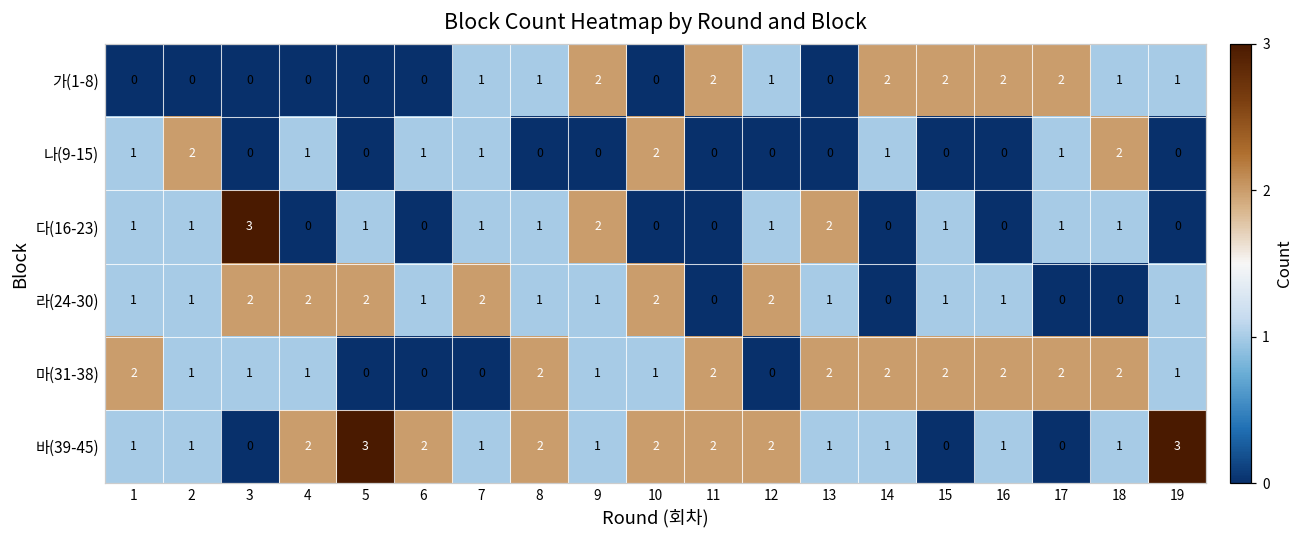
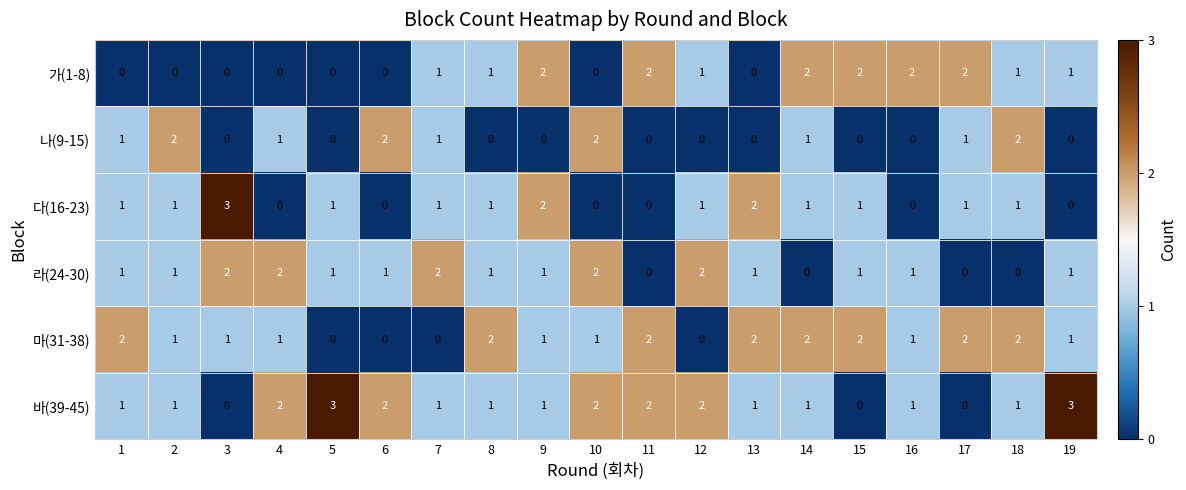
  {
    "가(1-8)": {
      "1": 0,
      "2": 0,
      "3": 0,
      "4": 0,
      "5": 0,
      "6": 0,
      "7": 1,
      "8": 1,
      "9": 2,
      "10": 0,
      "11": 2,
      "12": 1,
      "13": 0,
      "14": 2,
      "15": 2,
      "16": 2,
      "17": 2,
      "18": 1,
      "19": 1
    },
    "나(9-15)": {
      "1": 1,
      "2": 2,
      "3": 0,
      "4": 1,
      "5": 0,
-     "6": 1,
+     "6": 2,
      "7": 1,
      "8": 0,
      "9": 0,
      "10": 2,
      "11": 0,
      "12": 0,
      "13": 0,
      "14": 1,
      "15": 0,
      "16": 0,
      "17": 1,
      "18": 2,
      "19": 0
    },
    "다(16-23)": {
      "1": 1,
      "2": 1,
      "3": 3,
      "4": 0,
      "5": 1,
      "6": 0,
      "7": 1,
      "8": 1,
      "9": 2,
      "10": 0,
      "11": 0,
      "12": 1,
      "13": 2,
-     "14": 0,
+     "14": 1,
      "15": 1,
      "16": 0,
      "17": 1,
      "18": 1,
      "19": 0
    },
    "라(24-30)": {
      "1": 1,
      "2": 1,
      "3": 2,
      "4": 2,
-     "5": 2,
+     "5": 1,
      "6": 1,
      "7": 2,
      "8": 1,
      "9": 1,
      "10": 2,
      "11": 0,
      "12": 2,
      "13": 1,
      "14": 0,
      "15": 1,
      "16": 1,
      "17": 0,
      "18": 0,
      "19": 1
    },
    "마(31-38)": {
      "1": 2,
      "2": 1,
      "3": 1,
      "4": 1,
      "5": 0,
      "6": 0,
      "7": 0,
      "8": 2,
      "9": 1,
      "10": 1,
      "11": 2,
      "12": 0,
      "13": 2,
      "14": 2,
      "15": 2,
-     "16": 2,
+     "16": 1,
      "17": 2,
      "18": 2,
      "19": 1
    },
    "바(39-45)": {
      "1": 1,
      "2": 1,
      "3": 0,
      "4": 2,
      "5": 3,
      "6": 2,
      "7": 1,
-     "8": 2,
+     "8": 1,
      "9": 1,
      "10": 2,
      "11": 2,
      "12": 2,
      "13": 1,
      "14": 1,
      "15": 0,
      "16": 1,
      "17": 0,
      "18": 1,
      "19": 3
    }
  }
